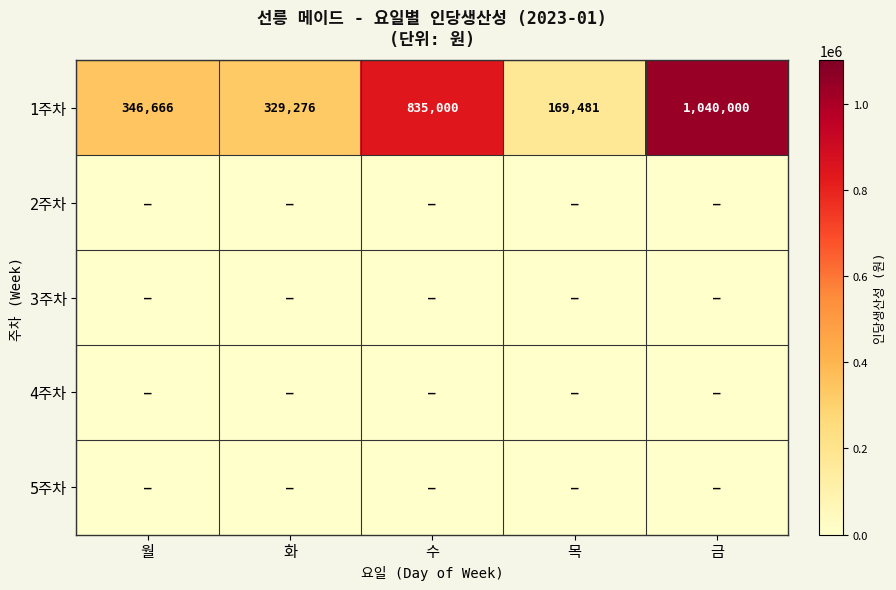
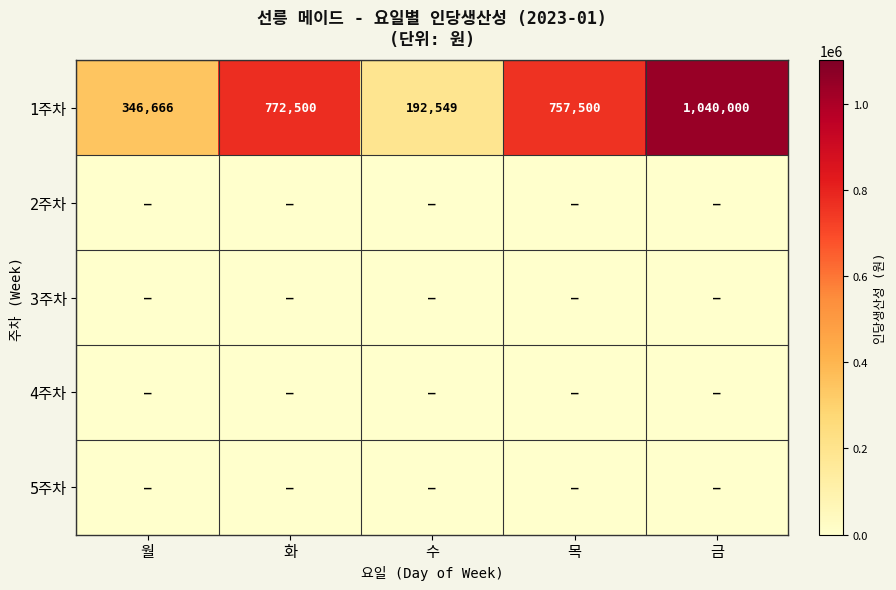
  {
    "1주차": {
      "월": "346,666",
-     "화": "329,276",
-     "수": "835,000",
-     "목": "169,481",
+     "화": "772,500",
+     "수": "192,549",
+     "목": "757,500",
      "금": "1,040,000"
    }
  }
